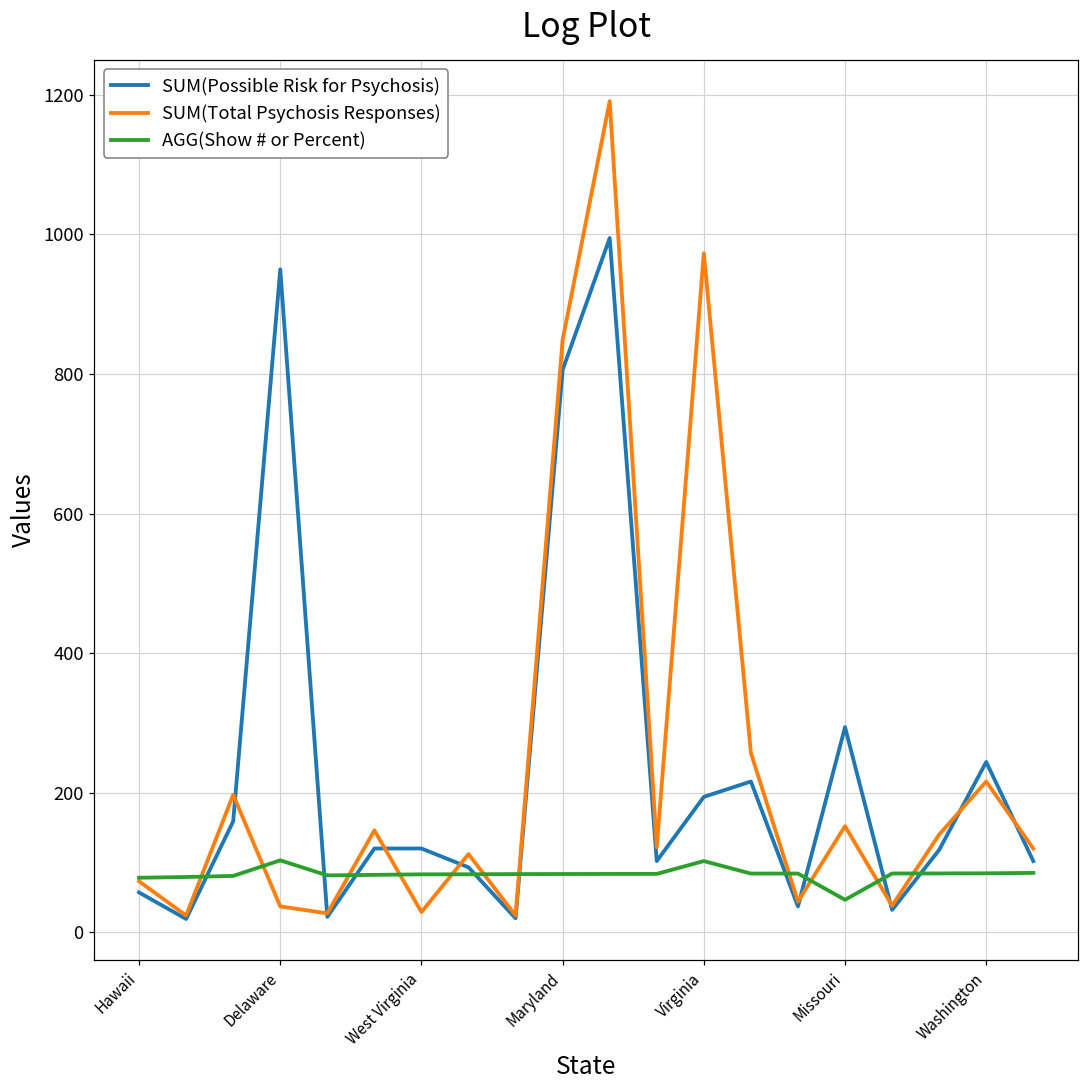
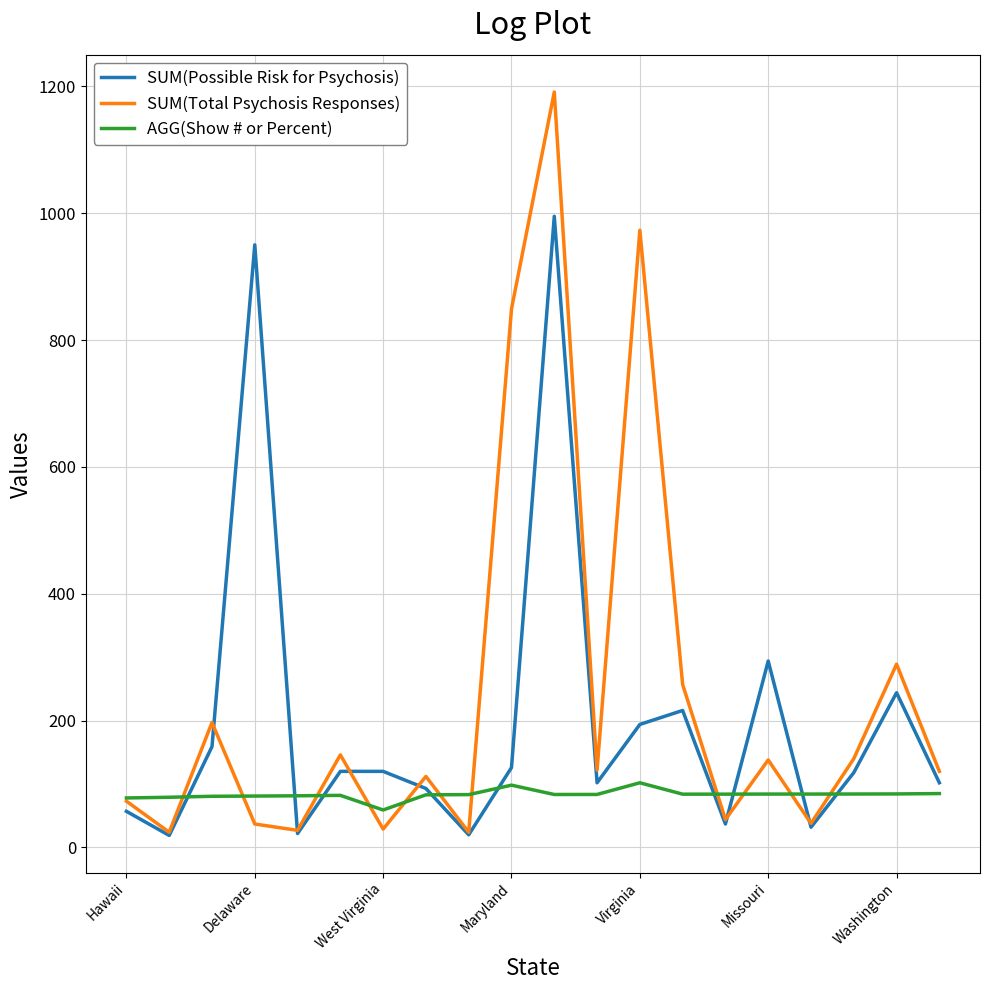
  {
    "SUM(Possible Risk for Psychosis)": {
      "Hawaii": 60,
      "Delaware": 950,
      "West Virginia": 120,
-     "Maryland": 810,
+     "Maryland": 130,
      "Virginia": 190,
      "Missouri": 290,
      "Washington": 240
    },
    "SUM(Total Psychosis Responses)": {
      "Hawaii": 70,
      "Delaware": 40,
      "West Virginia": 30,
      "Maryland": 850,
      "Virginia": 970,
-     "Missouri": 150,
-     "Washington": 220
+     "Missouri": 140,
+     "Washington": 290
    },
    "AGG(Show # or Percent)": {
      "Hawaii": 80,
-     "Delaware": 100,
-     "West Virginia": 80,
-     "Maryland": 80,
+     "Delaware": 80,
+     "West Virginia": 60,
+     "Maryland": 100,
      "Virginia": 100,
-     "Missouri": 50,
+     "Missouri": 80,
      "Washington": 80
    }
  }
